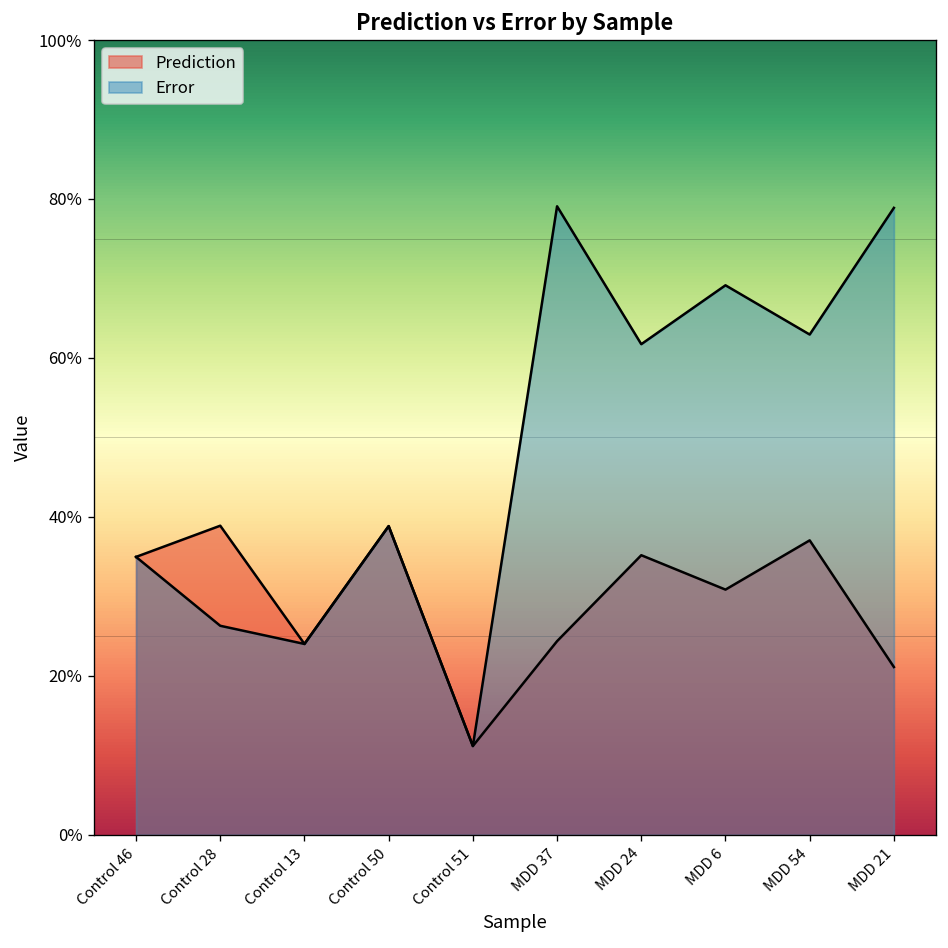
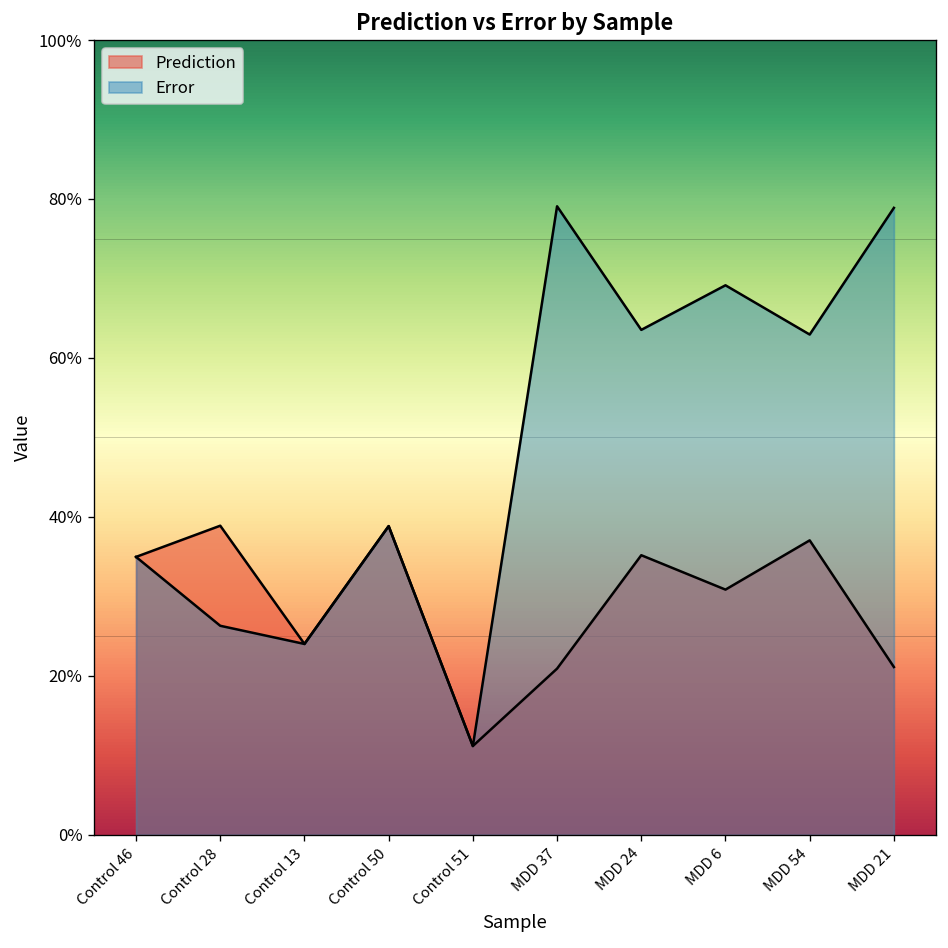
  {
    "Prediction": {
      "Control 28": "39%",
-     "MDD 37": "24%",
+     "MDD 37": "21%",
      "MDD 24": "35%",
      "MDD 6": "31%",
      "MDD 54": "37%",
      "MDD 21": "21%"
    },
    "Error": {
      "Control 28": "26%",
      "MDD 37": "79%",
-     "MDD 24": "62%",
+     "MDD 24": "64%",
      "MDD 6": "69%",
      "MDD 54": "63%",
      "MDD 21": "79%"
    }
  }
